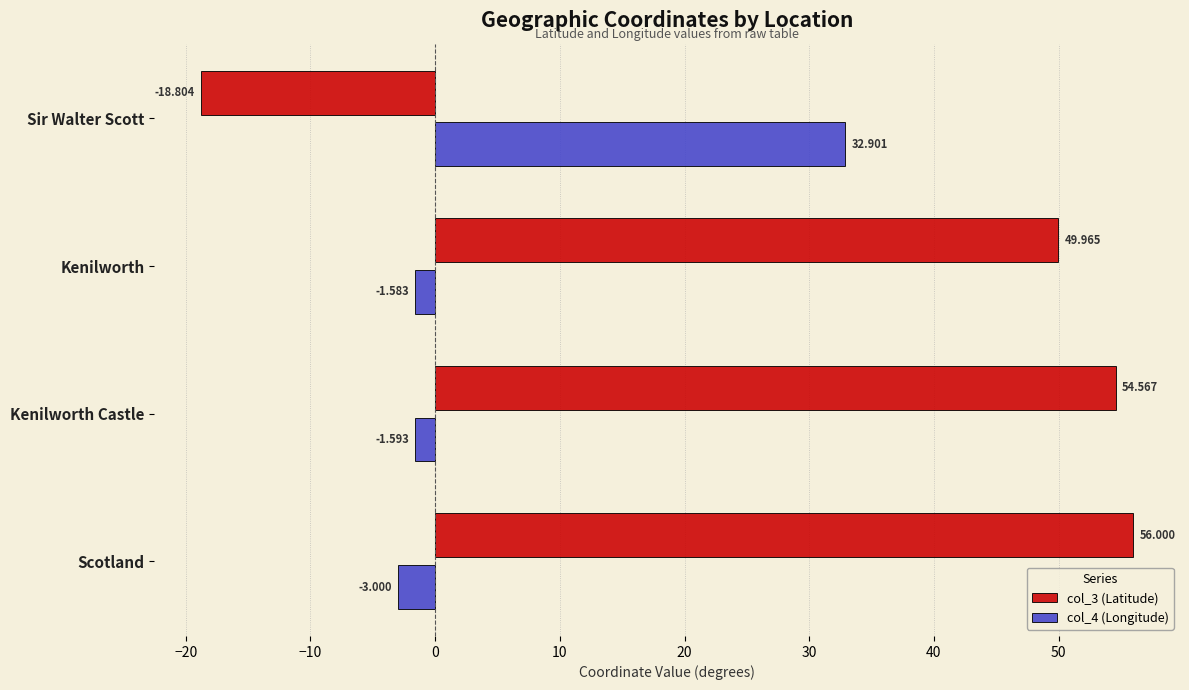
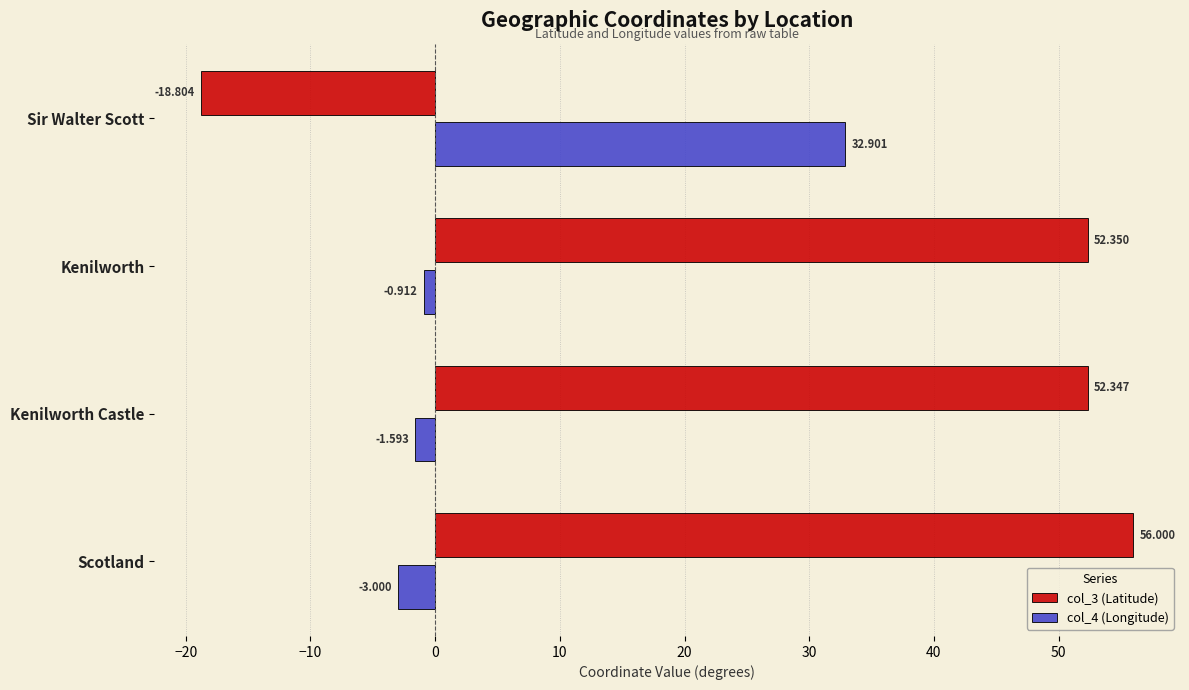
  {
    "col_3 (Latitude)": {
      "Sir Walter Scott": -18.804,
-     "Kenilworth": 49.965,
-     "Kenilworth Castle": 54.567,
+     "Kenilworth": 52.350,
+     "Kenilworth Castle": 52.347,
      "Scotland": 56.000
    },
    "col_4 (Longitude)": {
      "Sir Walter Scott": 32.901,
-     "Kenilworth": -1.583,
+     "Kenilworth": -0.912,
      "Kenilworth Castle": -1.593,
      "Scotland": -3.000
    }
  }
